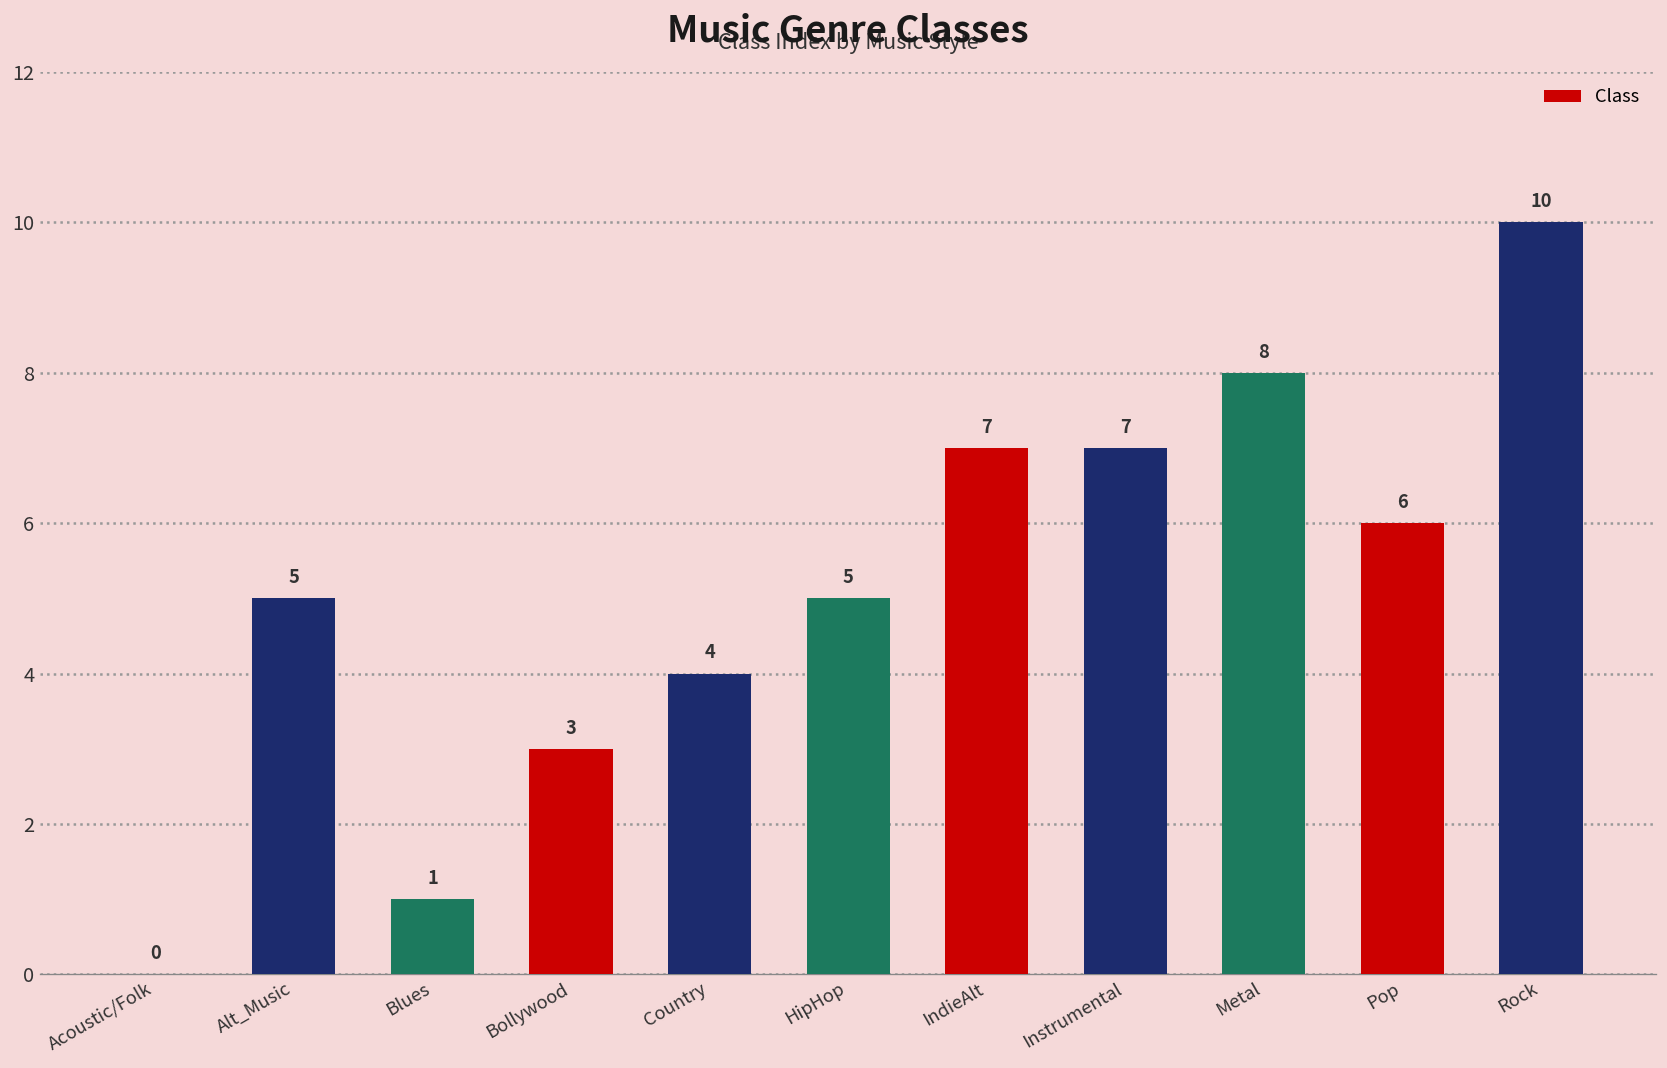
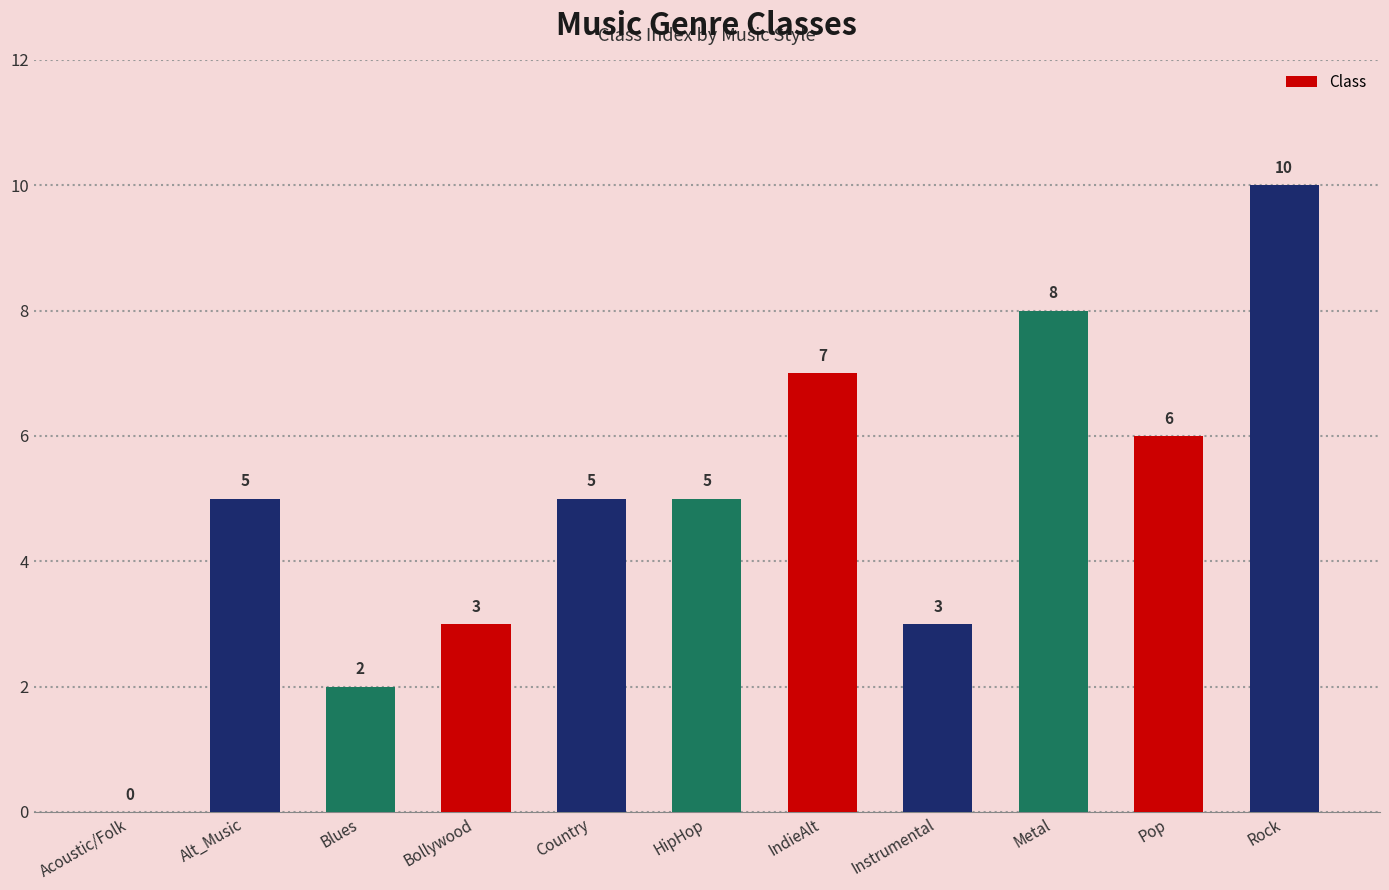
  {
    "Acoustic/Folk": 0,
    "Alt_Music": 5,
-   "Blues": 1,
+   "Blues": 2,
    "Bollywood": 3,
-   "Country": 4,
+   "Country": 5,
    "HipHop": 5,
    "IndieAlt": 7,
-   "Instrumental": 7,
+   "Instrumental": 3,
    "Metal": 8,
    "Pop": 6,
    "Rock": 10
  }
